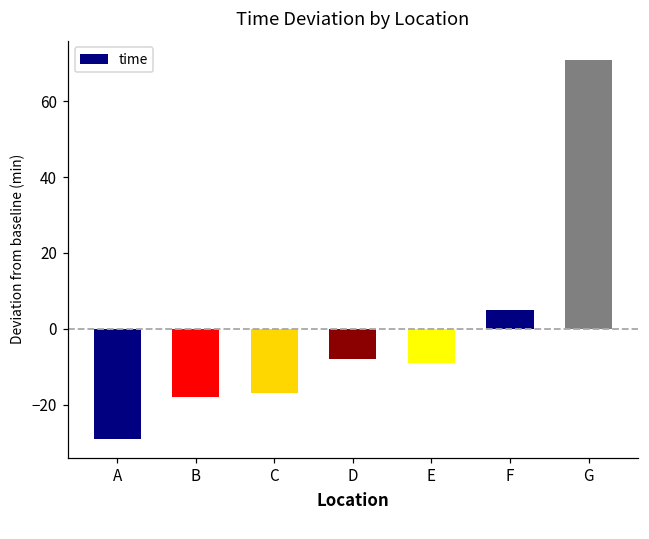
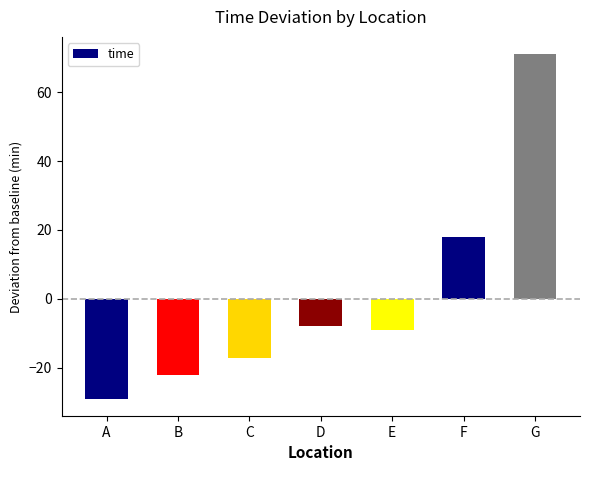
  {
    "A": -29,
-   "B": -18,
+   "B": -22,
    "C": -17,
    "D": -8,
    "E": -9,
-   "F": 5,
+   "F": 18,
    "G": 71
  }
